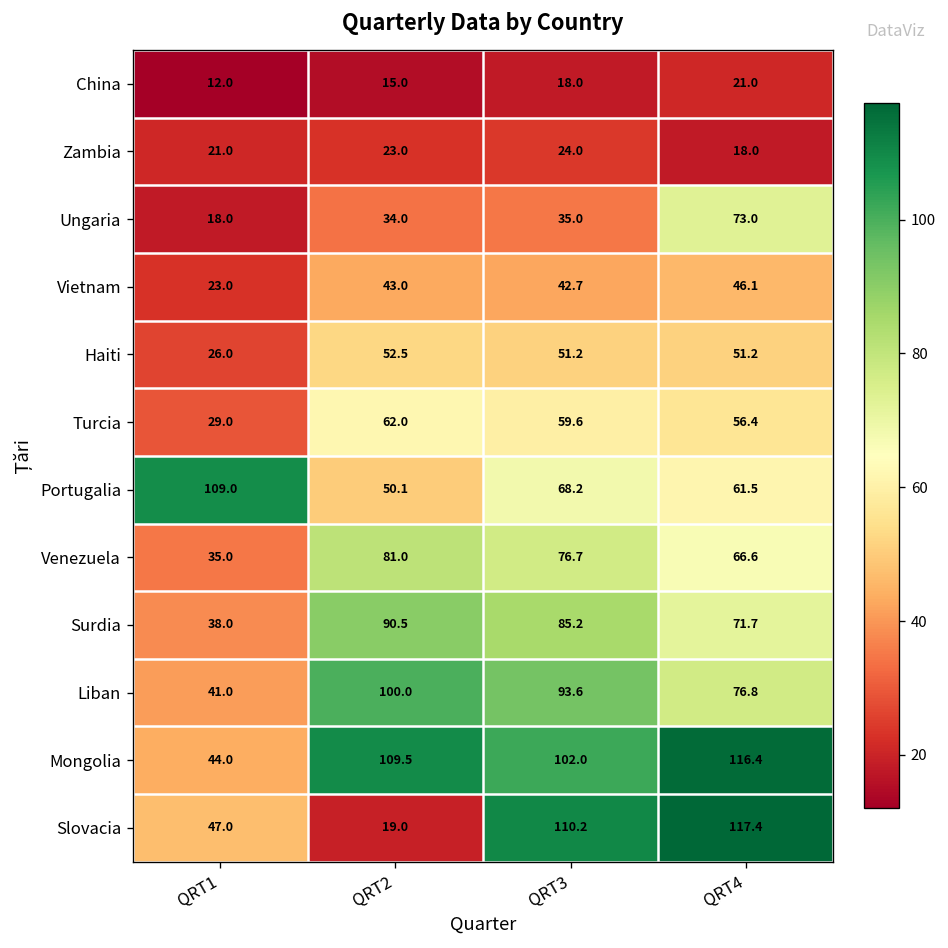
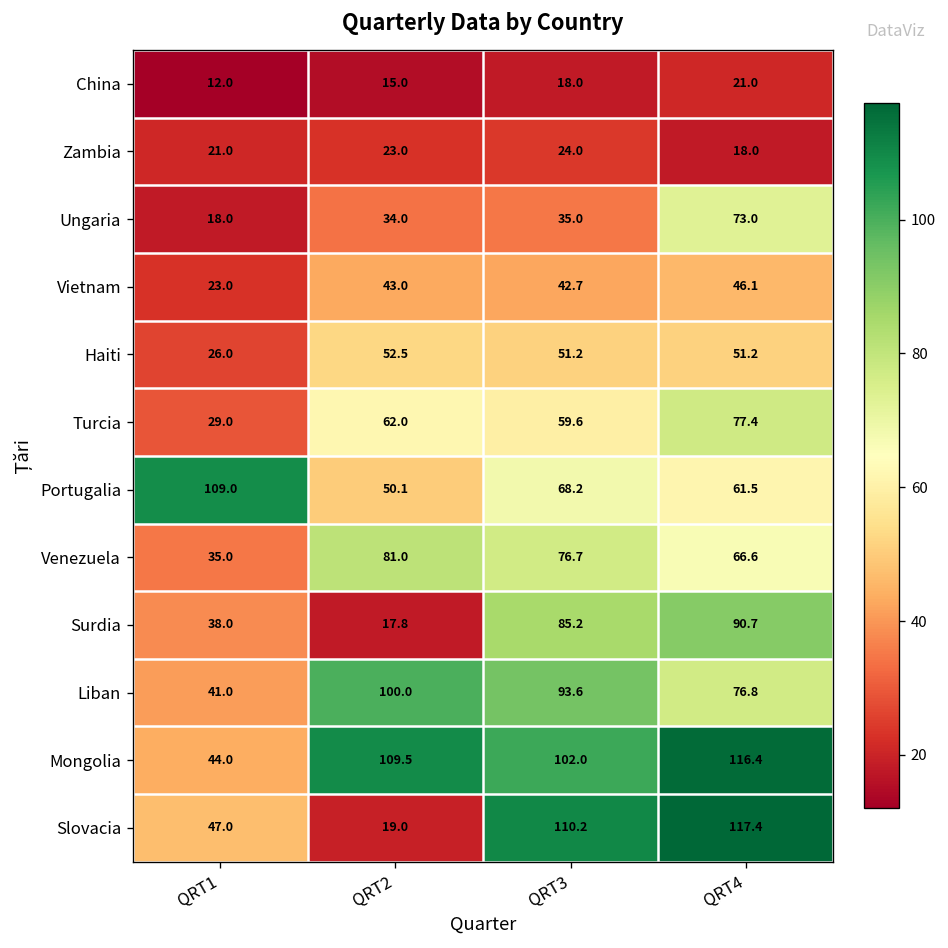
  {
    "China": {
      "QRT1": 12.0,
      "QRT2": 15.0,
      "QRT3": 18.0,
      "QRT4": 21.0
    },
    "Zambia": {
      "QRT1": 21.0,
      "QRT2": 23.0,
      "QRT3": 24.0,
      "QRT4": 18.0
    },
    "Ungaria": {
      "QRT1": 18.0,
      "QRT2": 34.0,
      "QRT3": 35.0,
      "QRT4": 73.0
    },
    "Vietnam": {
      "QRT1": 23.0,
      "QRT2": 43.0,
      "QRT3": 42.7,
      "QRT4": 46.1
    },
    "Haiti": {
      "QRT1": 26.0,
      "QRT2": 52.5,
      "QRT3": 51.2,
      "QRT4": 51.2
    },
    "Turcia": {
      "QRT1": 29.0,
      "QRT2": 62.0,
      "QRT3": 59.6,
-     "QRT4": 56.4
+     "QRT4": 77.4
    },
    "Portugalia": {
      "QRT1": 109.0,
      "QRT2": 50.1,
      "QRT3": 68.2,
      "QRT4": 61.5
    },
    "Venezuela": {
      "QRT1": 35.0,
      "QRT2": 81.0,
      "QRT3": 76.7,
      "QRT4": 66.6
    },
    "Surdia": {
      "QRT1": 38.0,
-     "QRT2": 90.5,
+     "QRT2": 17.8,
      "QRT3": 85.2,
-     "QRT4": 71.7
+     "QRT4": 90.7
    },
    "Liban": {
      "QRT1": 41.0,
      "QRT2": 100.0,
      "QRT3": 93.6,
      "QRT4": 76.8
    },
    "Mongolia": {
      "QRT1": 44.0,
      "QRT2": 109.5,
      "QRT3": 102.0,
      "QRT4": 116.4
    },
    "Slovacia": {
      "QRT1": 47.0,
      "QRT2": 19.0,
      "QRT3": 110.2,
      "QRT4": 117.4
    }
  }
